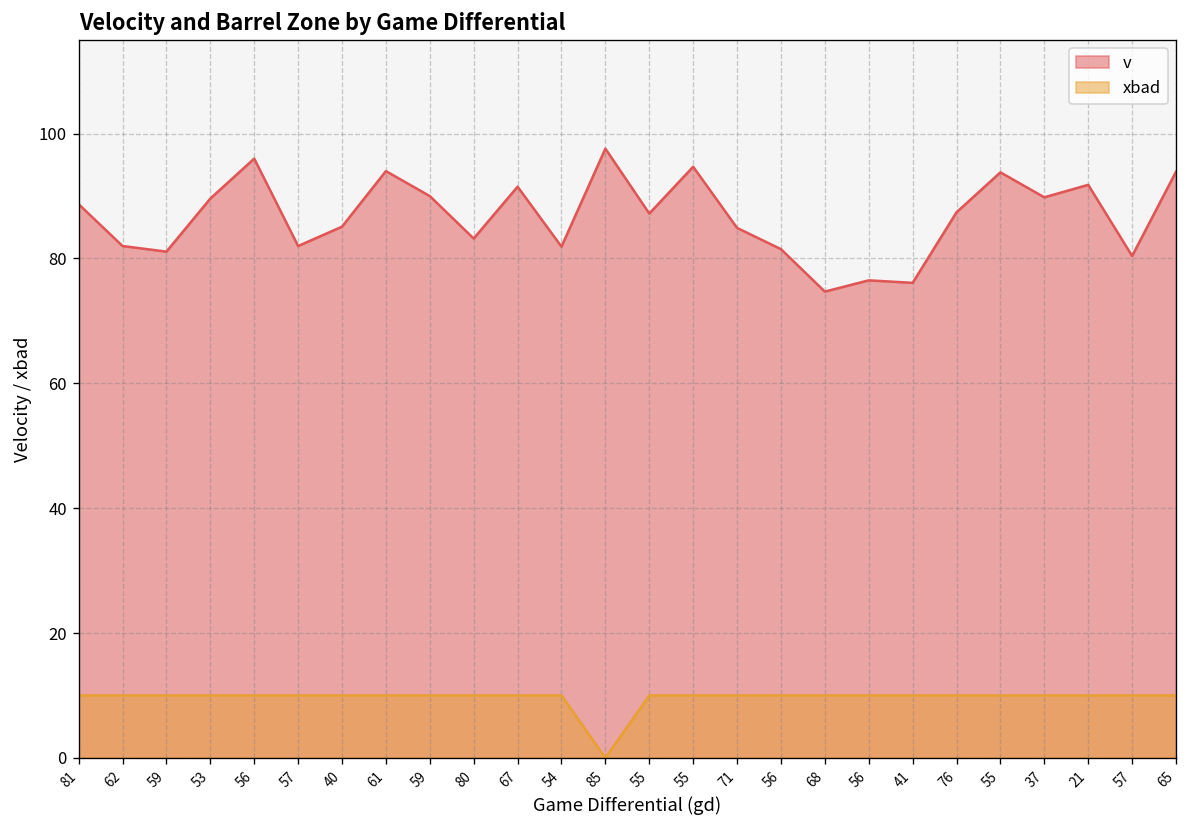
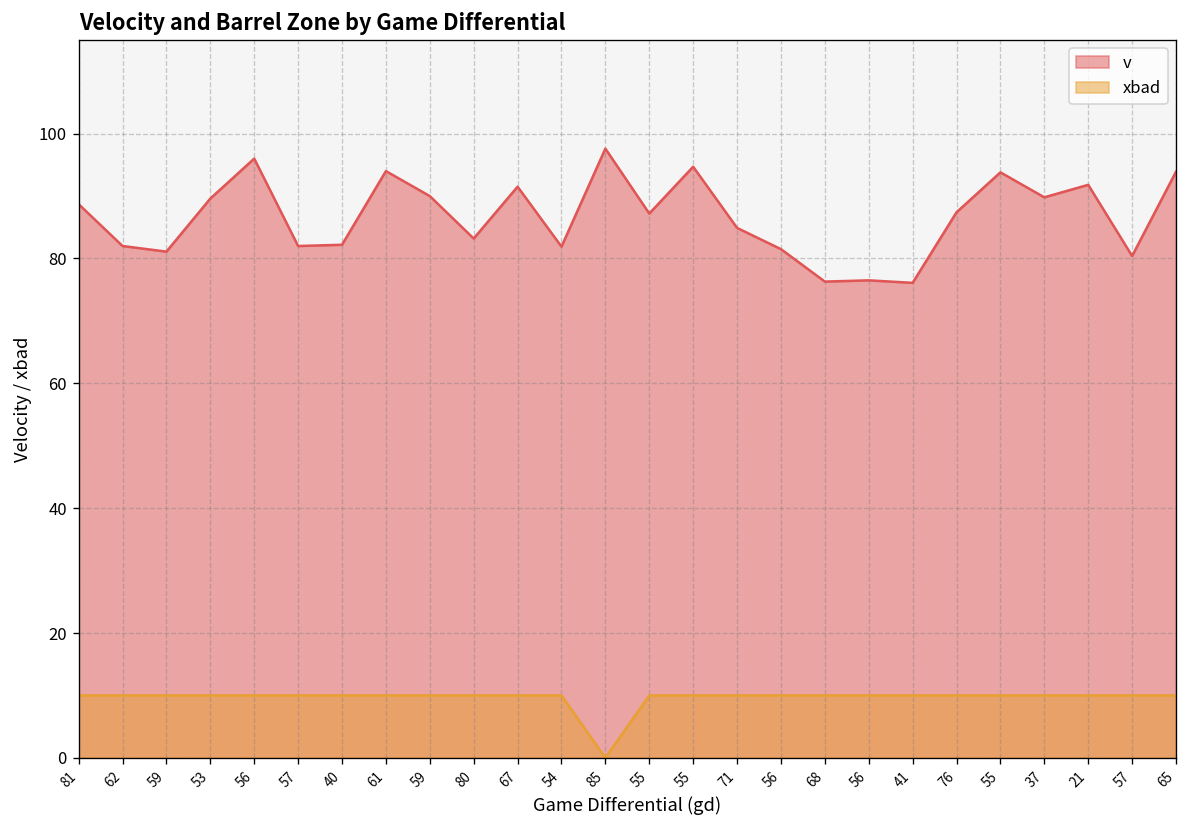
  {
    "v": {
      "81": 89,
      "62": 82,
      "53": 90,
-     "40": 85,
+     "40": 82,
      "61": 94,
      "80": 83,
      "67": 92,
      "54": 82,
      "85": 98,
      "71": 85,
-     "68": 75,
+     "68": 76,
      "41": 76,
      "76": 87,
      "37": 90,
      "21": 92,
      "65": 94
    },
    "xbad": {
      "81": 10,
      "62": 10,
      "53": 10,
      "40": 10,
      "61": 10,
      "80": 10,
      "67": 10,
      "54": 10,
      "85": 0,
      "71": 10,
      "68": 10,
      "41": 10,
      "76": 10,
      "37": 10,
      "21": 10,
      "65": 10
    }
  }
